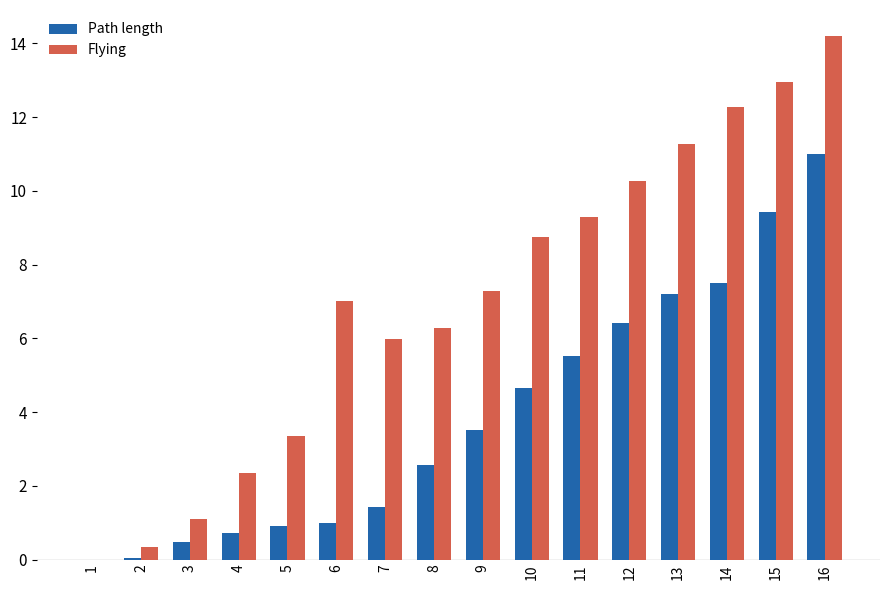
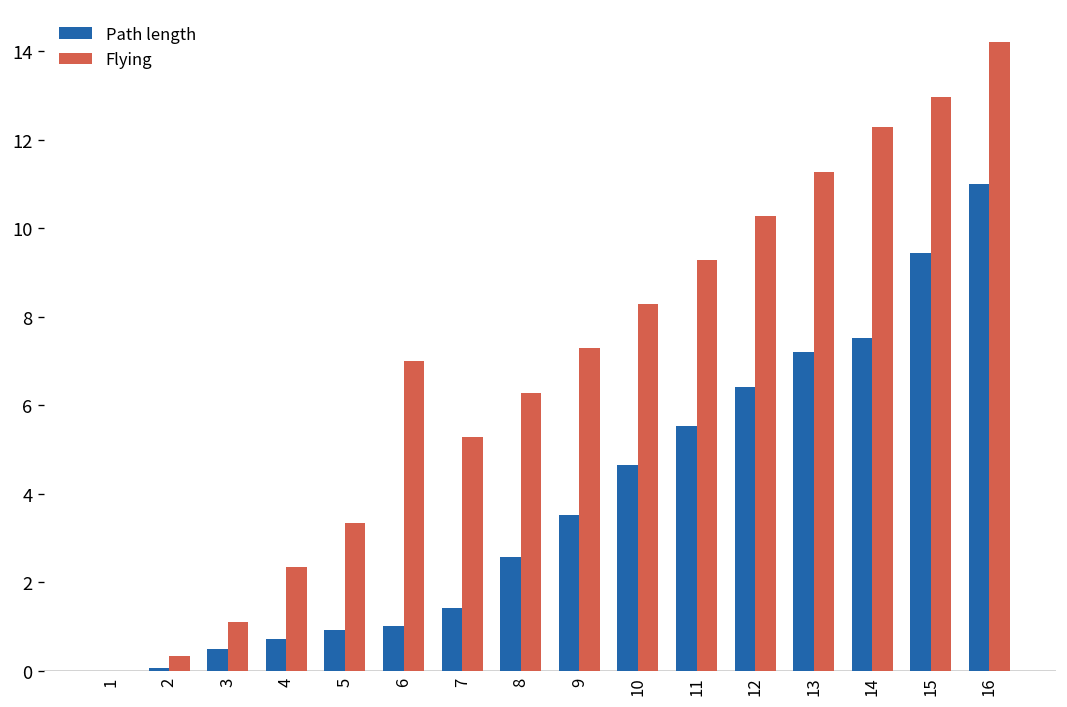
  {
    "Path length": {
      "1": 0.0,
      "3": 0.5,
      "4": 0.7,
      "5": 0.9,
      "6": 1.0,
      "7": 1.4,
      "8": 2.6,
      "9": 3.5,
      "10": 4.6,
      "11": 5.5,
      "12": 6.4,
      "13": 7.2,
      "14": 7.5,
      "15": 9.4,
      "16": 11.0
    },
    "Flying": {
      "1": 0.0,
      "2": 0.3,
      "3": 1.1,
      "4": 2.3,
      "5": 3.3,
      "6": 7.0,
-     "7": 6.0,
+     "7": 5.3,
      "8": 6.3,
      "9": 7.3,
-     "10": 8.8,
+     "10": 8.3,
      "11": 9.3,
      "12": 10.3,
      "13": 11.3,
      "14": 12.3,
      "15": 13.0,
      "16": 14.2
    }
  }
